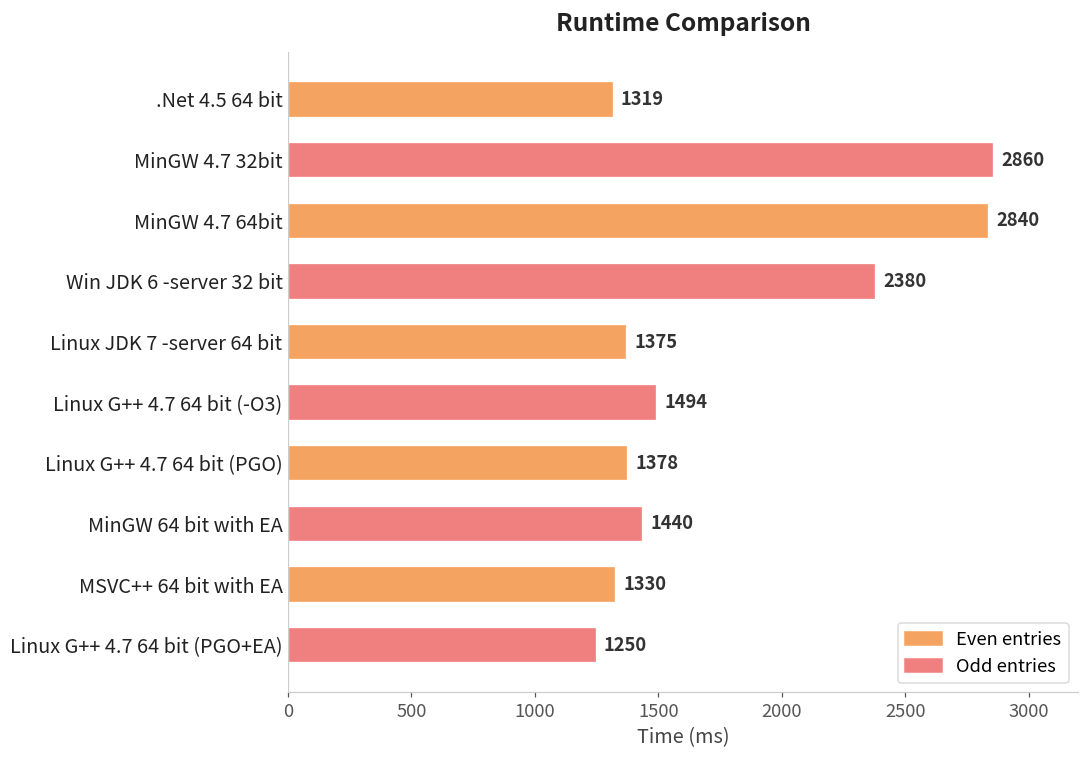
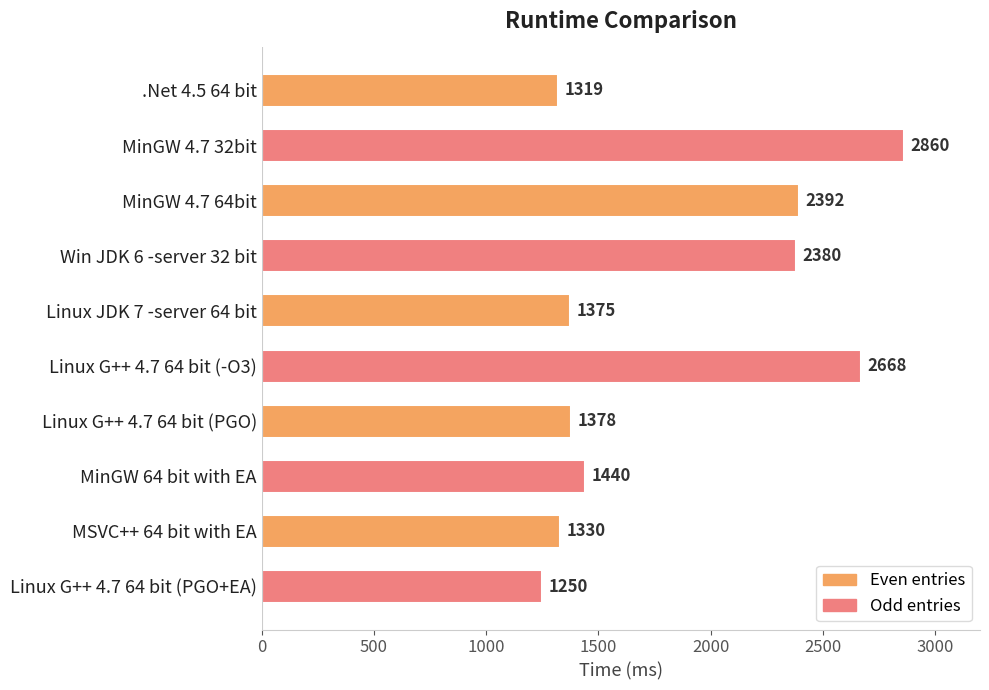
  {
    ".Net 4.5 64 bit": 1319,
    "MinGW 4.7 32bit": 2860,
-   "MinGW 4.7 64bit": 2840,
+   "MinGW 4.7 64bit": 2392,
    "Win JDK 6 -server 32 bit": 2380,
    "Linux JDK 7 -server 64 bit": 1375,
-   "Linux G++ 4.7 64 bit (-O3)": 1494,
+   "Linux G++ 4.7 64 bit (-O3)": 2668,
    "Linux G++ 4.7 64 bit (PGO)": 1378,
    "MinGW 64 bit with EA": 1440,
    "MSVC++ 64 bit with EA": 1330,
    "Linux G++ 4.7 64 bit (PGO+EA)": 1250
  }
